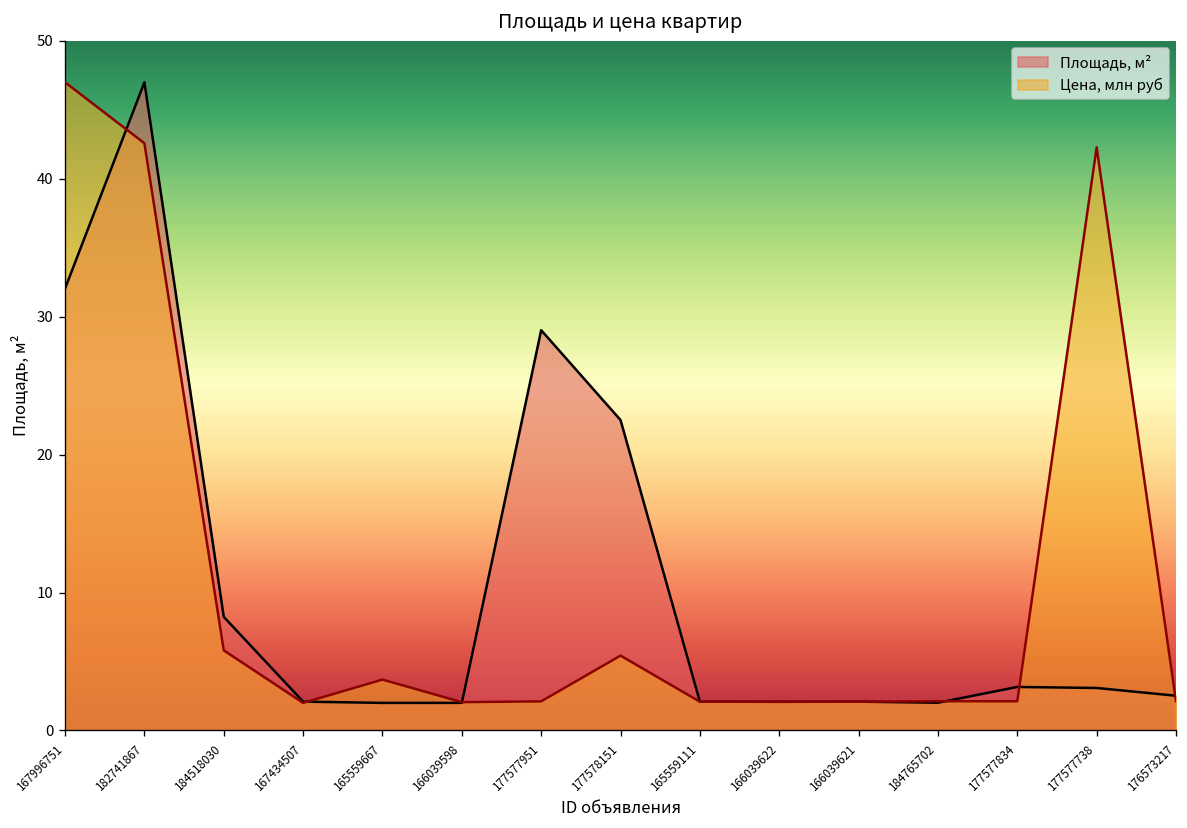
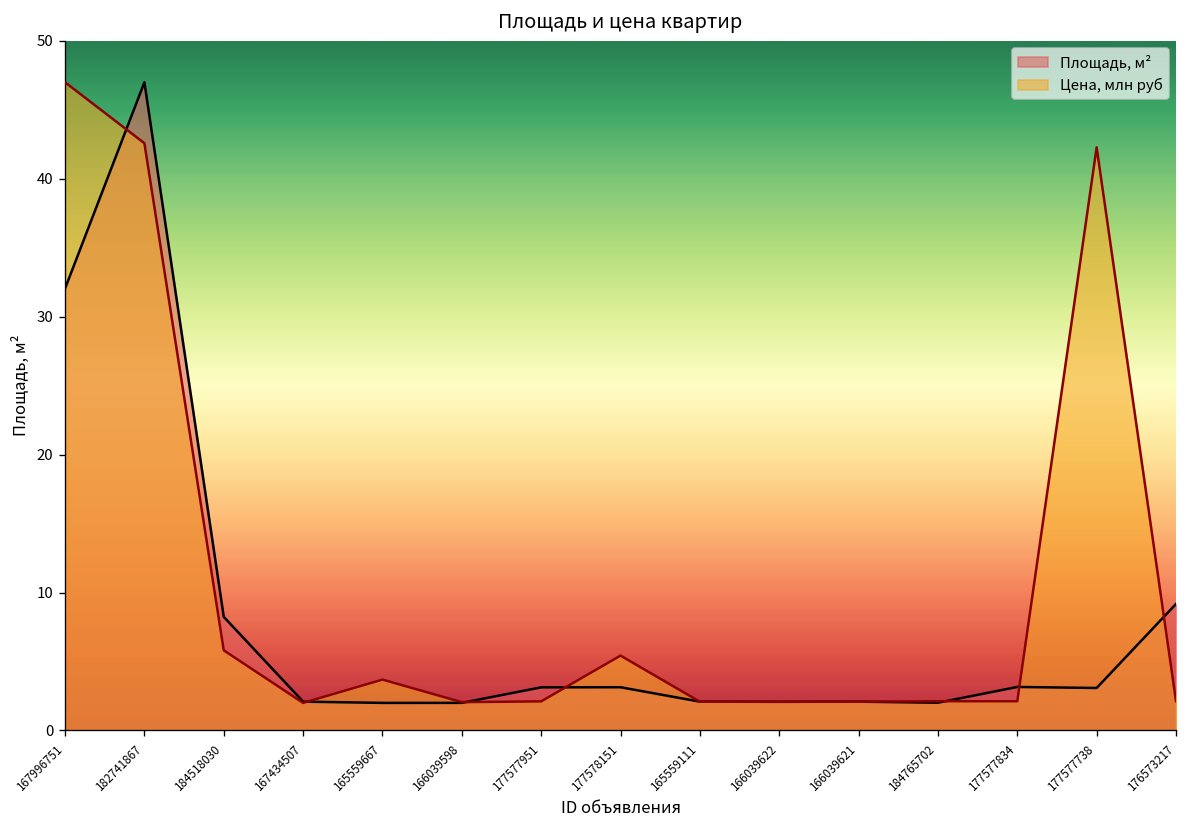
  {
    "Площадь, м²": {
      "167996751": 32.0,
      "182741867": 47.0,
      "184518030": 8.2,
      "165559667": 2.0,
-     "177577951": 29.0,
-     "177578151": 22.5,
+     "177577951": 3.1,
+     "177578151": 3.1,
      "177577834": 3.2,
      "177577738": 3.1,
-     "176573217": 2.5
+     "176573217": 9.2
    },
    "Цена, млн руб": {
      "167996751": 47.0,
      "182741867": 42.6,
      "184518030": 5.8,
      "165559667": 3.7,
      "177577951": 2.1,
      "177578151": 5.4,
      "177577834": 2.1,
      "177577738": 42.3,
      "176573217": 2.1
    }
  }
